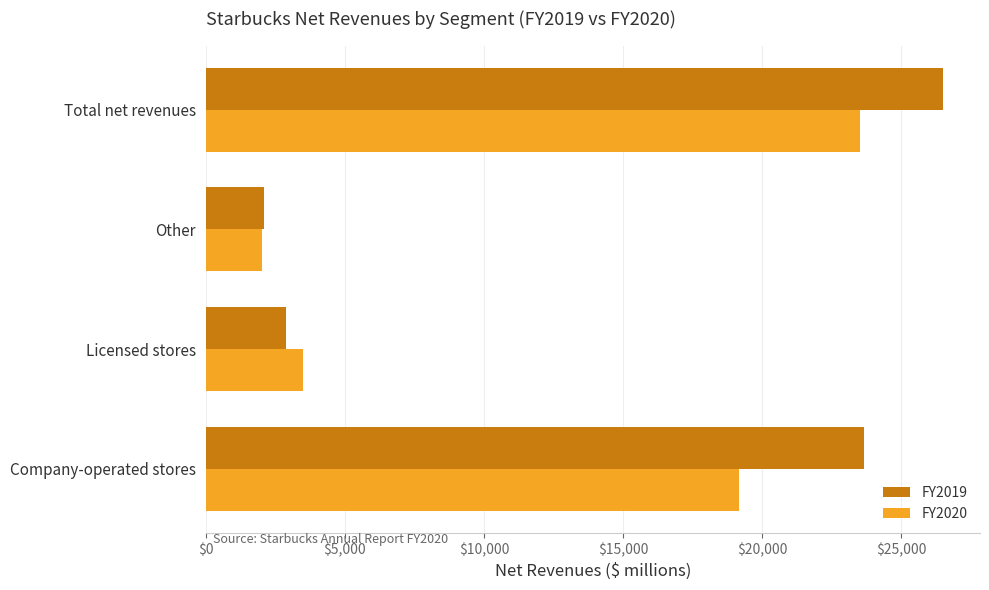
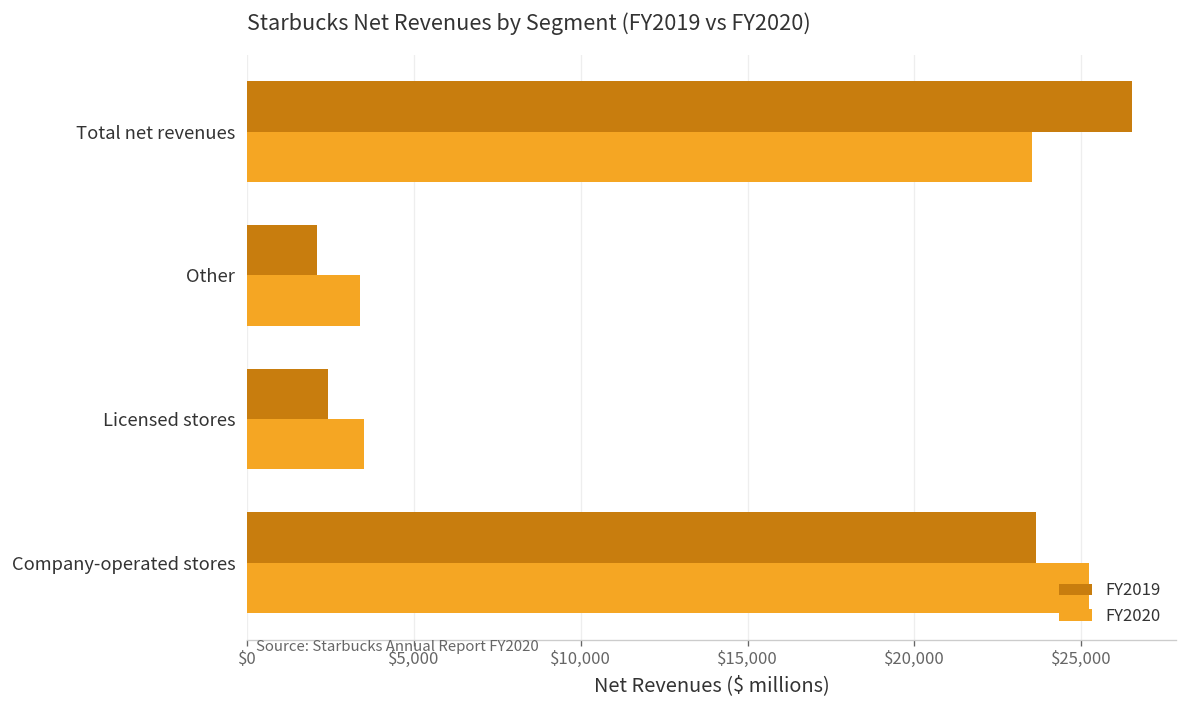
  {
    "FY2019": {
      "Total net revenues": "$26,500",
      "Other": "$2,100",
-     "Licensed stores": "$2,900",
+     "Licensed stores": "$2,400",
      "Company-operated stores": "$23,700"
    },
    "FY2020": {
      "Total net revenues": "$23,500",
-     "Other": "$2,000",
+     "Other": "$3,400",
      "Licensed stores": "$3,500",
-     "Company-operated stores": "$19,200"
+     "Company-operated stores": "$25,200"
    }
  }
